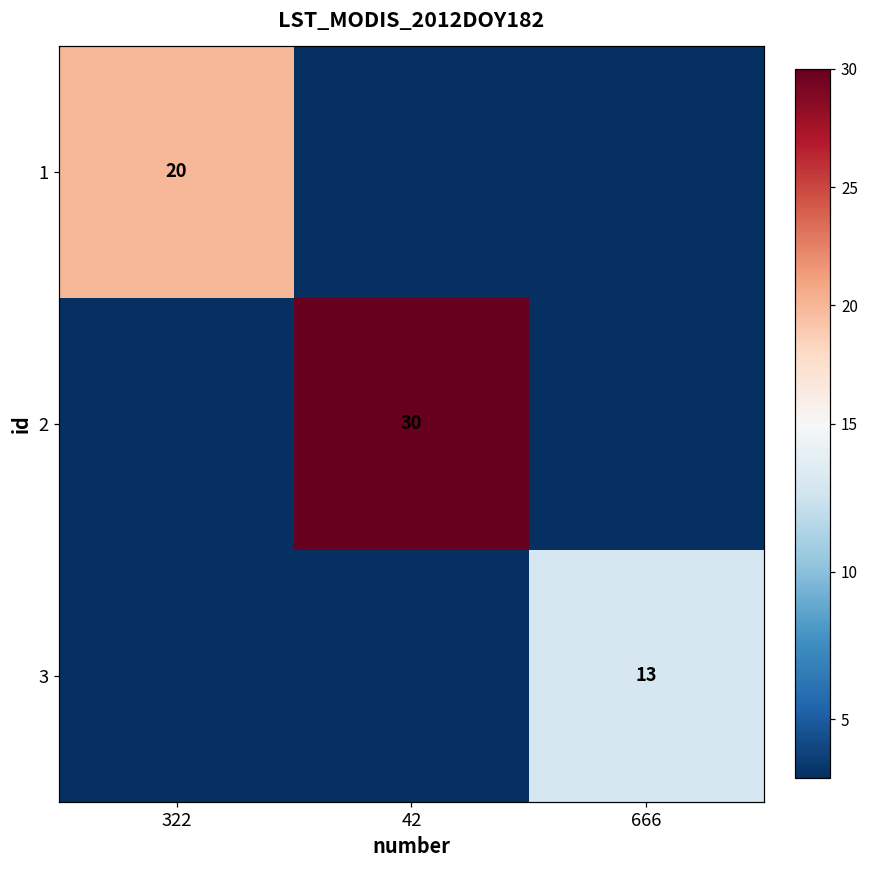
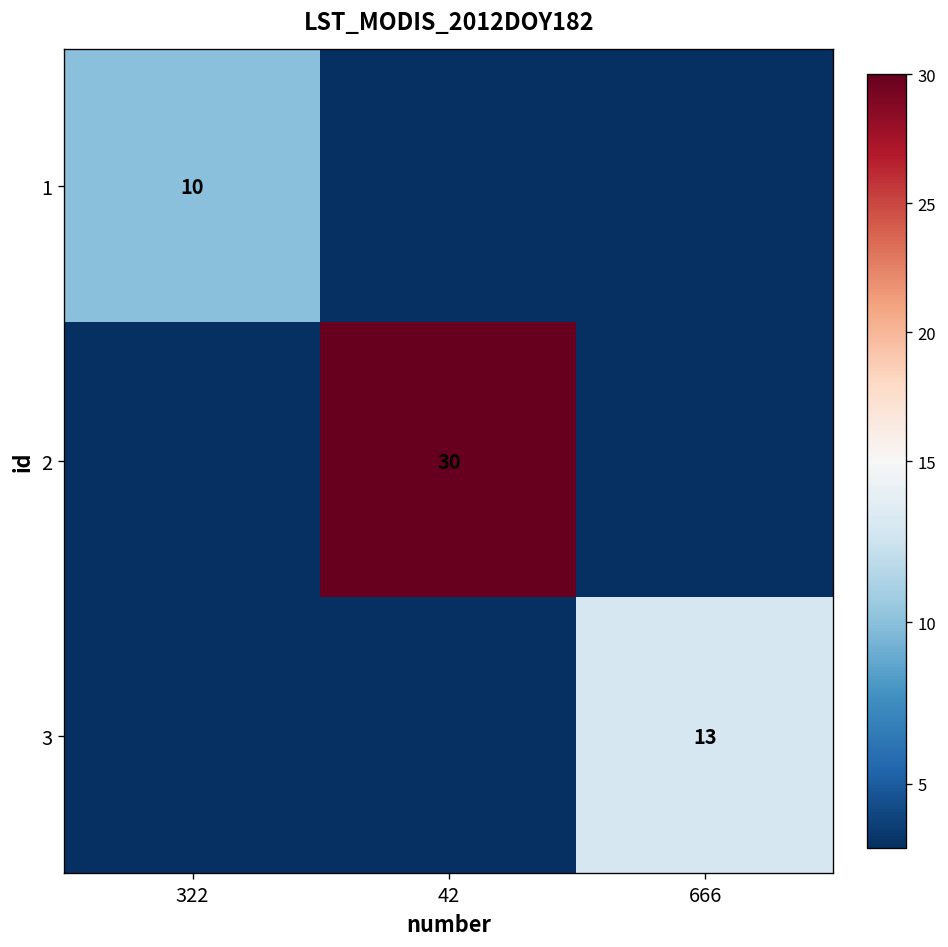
  {
    "1": {
-     "322": 20
+     "322": 10
    },
    "2": {
      "42": 30
    },
    "3": {
      "666": 13
    }
  }
